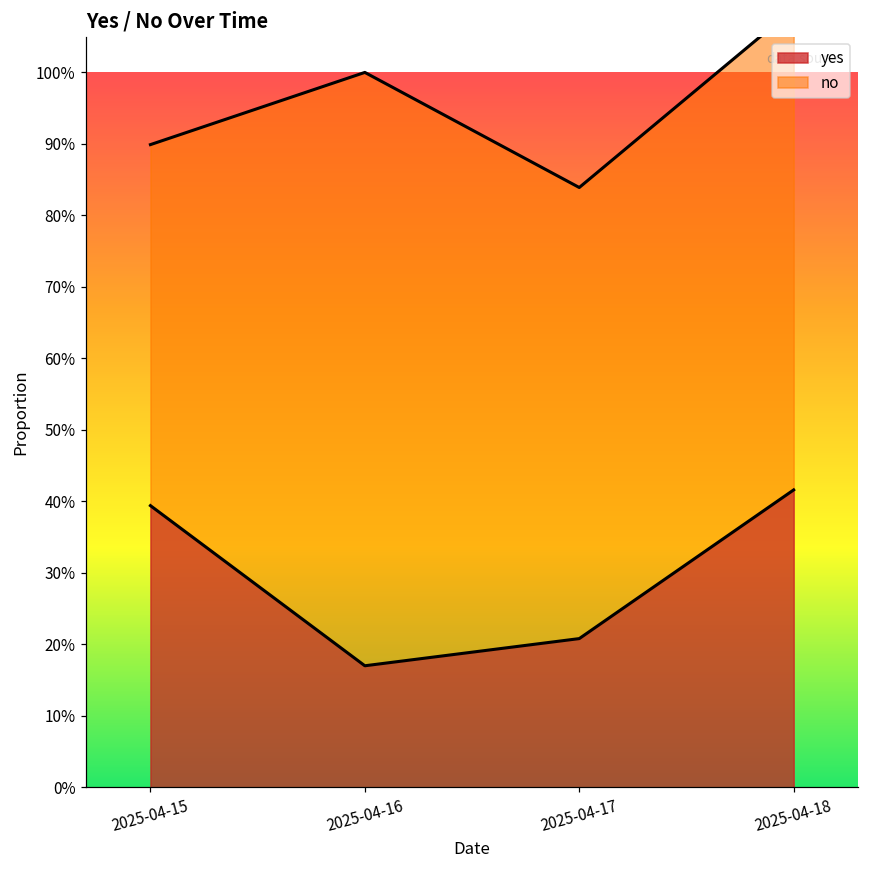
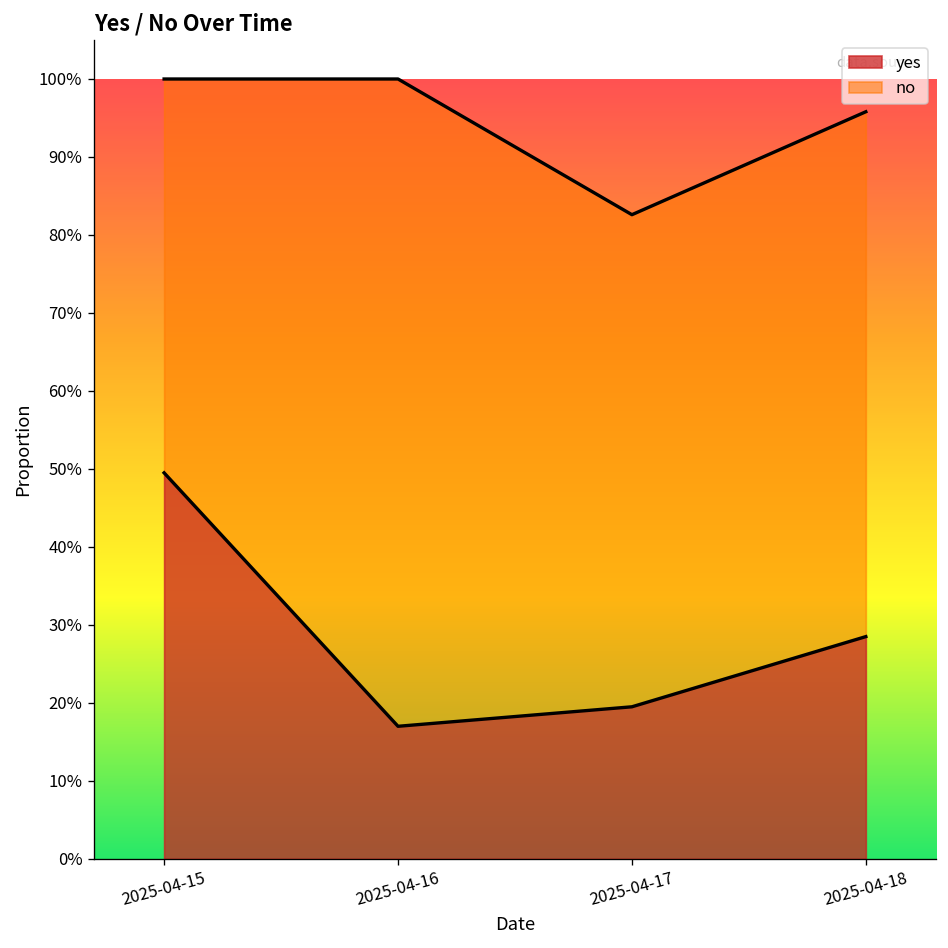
  {
    "yes": {
-     "2025-04-15": "39%",
+     "2025-04-15": "50%",
      "2025-04-16": "17%",
-     "2025-04-17": "21%",
-     "2025-04-18": "42%"
+     "2025-04-17": "20%",
+     "2025-04-18": "28%"
    },
    "no": {
      "2025-04-15": "51%",
      "2025-04-16": "83%",
      "2025-04-17": "63%"
    }
  }
